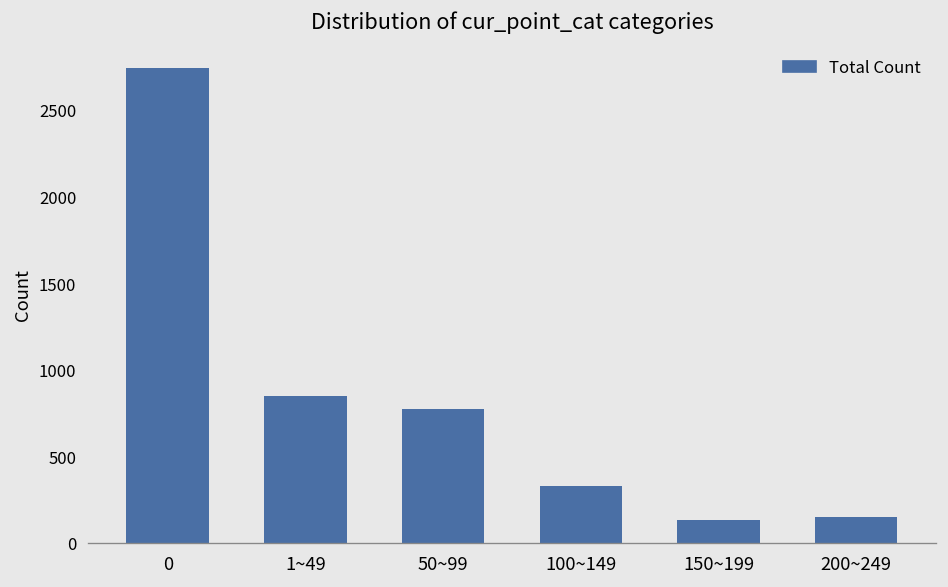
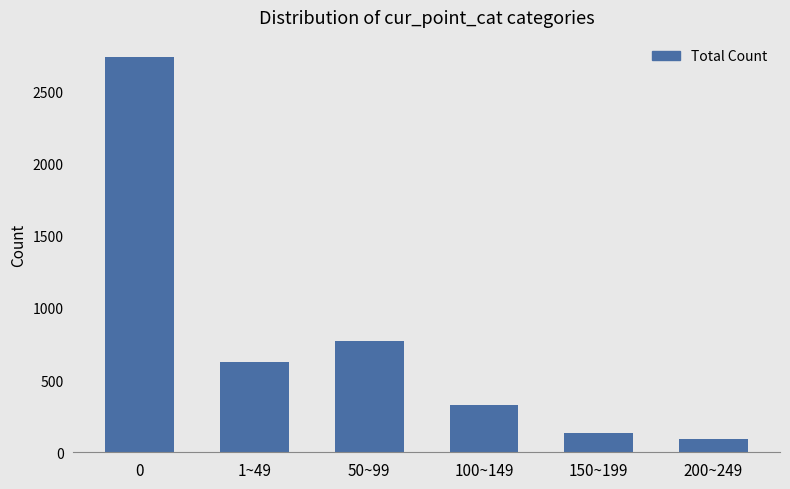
  {
    "0": 2740,
-   "1~49": 850,
+   "1~49": 630,
    "50~99": 770,
    "100~149": 330,
    "150~199": 130,
-   "200~249": 150
+   "200~249": 90
  }
